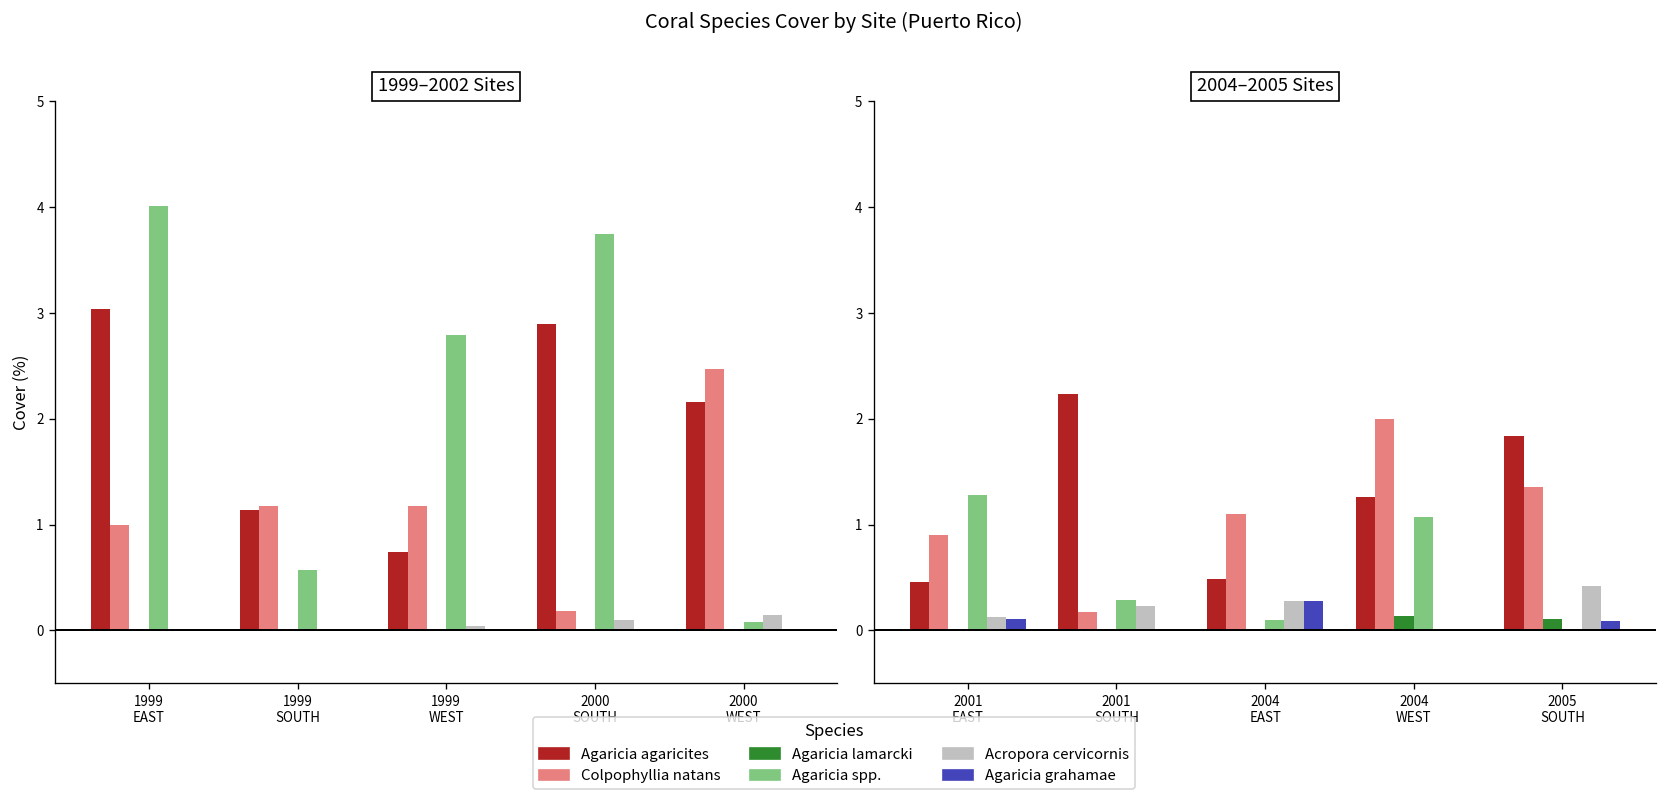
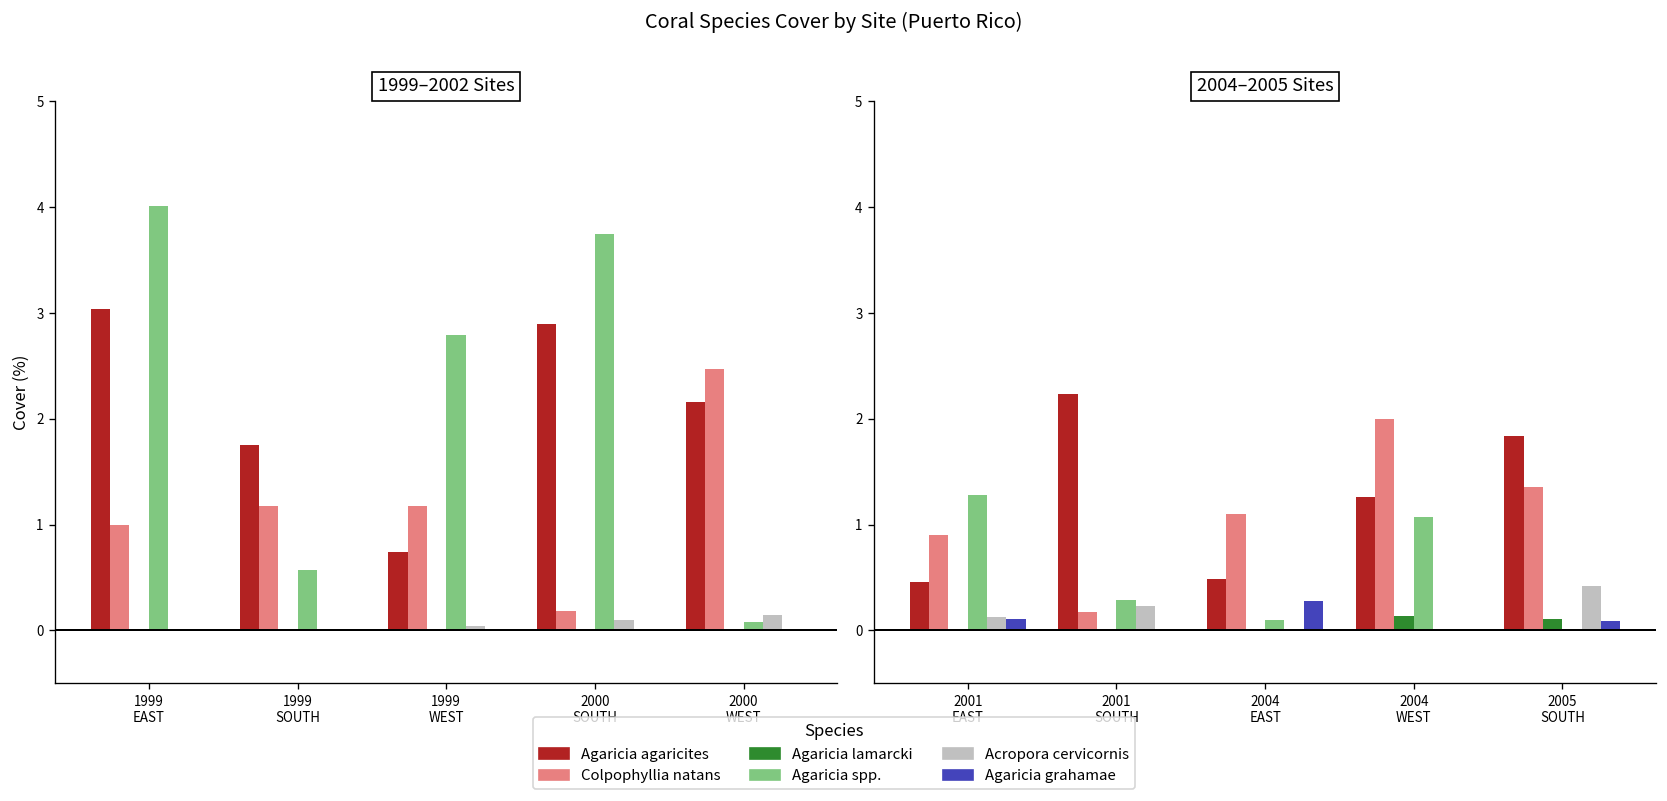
  {
    "1999–2002 Sites": {
      "Agaricia agaricites": {
        "1999 EAST": 3.0,
-       "1999 SOUTH": 1.1,
+       "1999 SOUTH": 1.7,
        "1999 WEST": 0.7,
        "2000 SOUTH": 2.9,
        "2000 WEST": 2.2
      },
      "Colpophyllia natans": {
        "1999 EAST": 1.0,
        "1999 SOUTH": 1.2,
        "1999 WEST": 1.2,
        "2000 SOUTH": 0.2,
        "2000 WEST": 2.5
      },
      "Agaricia lamarcki": {
        "1999 EAST": 0.0,
        "1999 SOUTH": 0.0,
        "1999 WEST": 0.0,
        "2000 SOUTH": 0.0,
        "2000 WEST": 0.0
      },
      "Agaricia spp.": {
        "1999 EAST": 4.0,
        "1999 SOUTH": 0.6,
        "1999 WEST": 2.8,
        "2000 SOUTH": 3.7,
        "2000 WEST": 0.1
      },
      "Acropora cervicornis": {
        "1999 EAST": 0.0,
        "1999 SOUTH": 0.0,
        "1999 WEST": 0.0,
        "2000 SOUTH": 0.1,
        "2000 WEST": 0.1
      },
      "Agaricia grahamae": {
        "1999 EAST": 0.0,
        "1999 SOUTH": 0.0,
        "1999 WEST": 0.0,
        "2000 SOUTH": 0.0,
        "2000 WEST": 0.0
      }
    },
    "2004–2005 Sites": {
      "Agaricia agaricites": {
        "2001 EAST": 0.5,
        "2001 SOUTH": 2.2,
        "2004 EAST": 0.5,
        "2004 WEST": 1.3,
        "2005 SOUTH": 1.8
      },
      "Colpophyllia natans": {
        "2001 EAST": 0.9,
        "2001 SOUTH": 0.2,
        "2004 EAST": 1.1,
        "2004 WEST": 2.0,
        "2005 SOUTH": 1.4
      },
      "Agaricia lamarcki": {
        "2001 EAST": 0.0,
        "2001 SOUTH": 0.0,
        "2004 EAST": 0.0,
        "2004 WEST": 0.1,
        "2005 SOUTH": 0.1
      },
      "Agaricia spp.": {
        "2001 EAST": 1.3,
        "2001 SOUTH": 0.3,
        "2004 EAST": 0.1,
        "2004 WEST": 1.1,
        "2005 SOUTH": 0.0
      },
      "Acropora cervicornis": {
        "2001 EAST": 0.1,
        "2001 SOUTH": 0.2,
-       "2004 EAST": 0.3,
+       "2004 EAST": 0.0,
        "2005 SOUTH": 0.4
      },
      "Agaricia grahamae": {
        "2001 EAST": 0.1,
        "2001 SOUTH": 0.0,
        "2004 EAST": 0.3,
        "2004 WEST": 0.0,
        "2005 SOUTH": 0.1
      }
    }
  }
